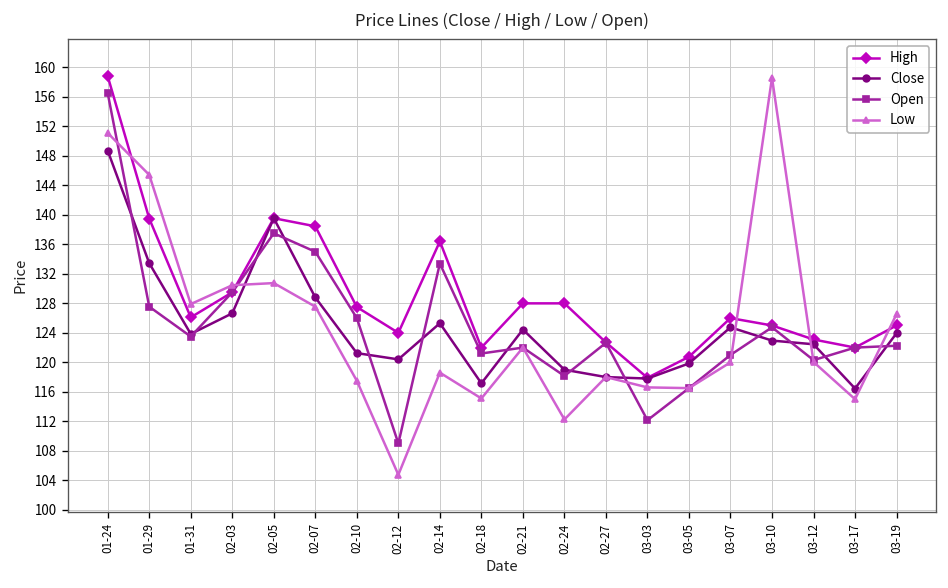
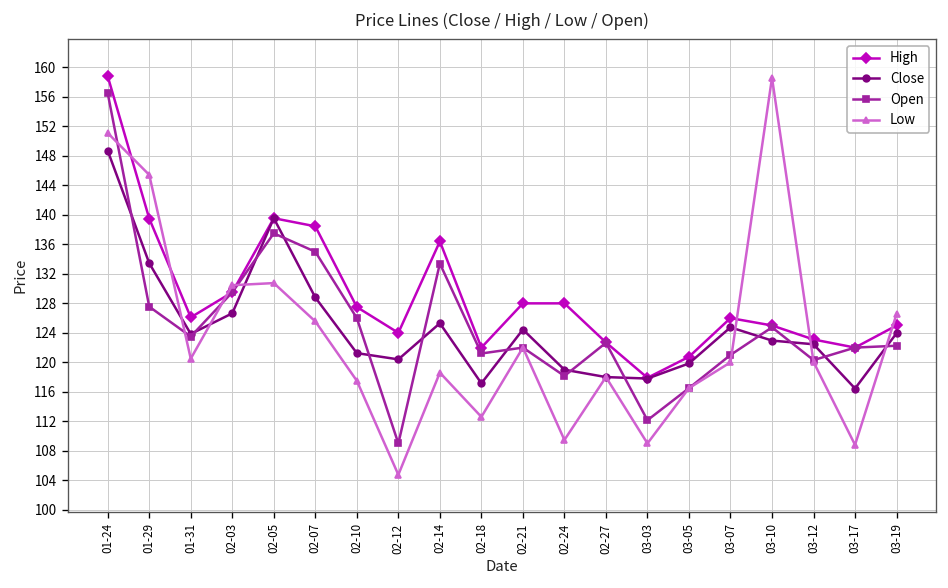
  {
    "Low": {
      "01-24": 151,
      "01-29": 145,
-     "01-31": 128,
+     "01-31": 121,
      "02-03": 130,
      "02-05": 131,
-     "02-07": 128,
+     "02-07": 126,
      "02-10": 118,
      "02-12": 105,
      "02-14": 119,
-     "02-18": 115,
-     "02-24": 112,
-     "03-03": 117,
+     "02-18": 113,
+     "02-24": 109,
+     "03-03": 109,
      "03-07": 120,
      "03-10": 159,
-     "03-17": 115,
+     "03-17": 109,
      "03-19": 127
    }
  }
